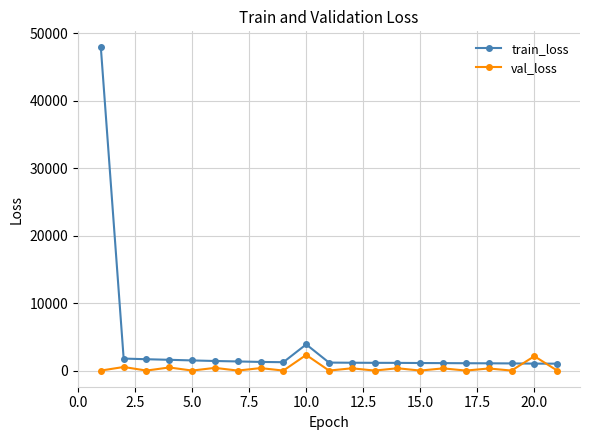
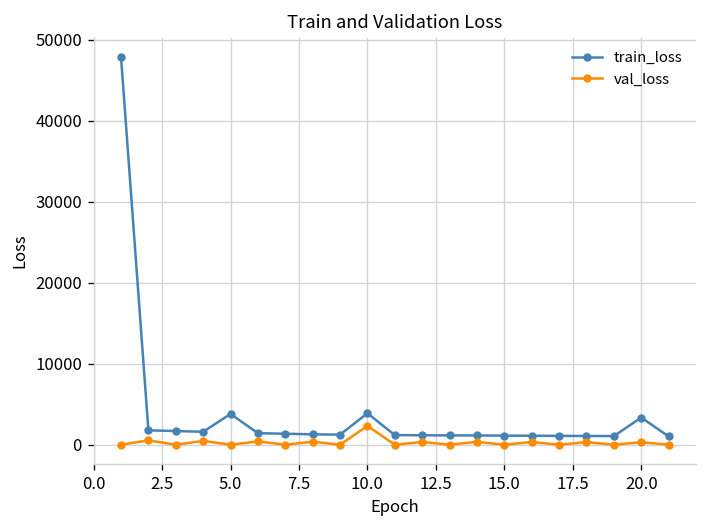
  {
    "train_loss": {
-     "5.0": 2000,
+     "5.0": 4000,
      "10.0": 4000,
      "15.0": 1000,
-     "20.0": 1000
+     "20.0": 3000
    },
    "val_loss": {
      "5.0": 0,
      "10.0": 2000,
      "15.0": 0,
-     "20.0": 2000
+     "20.0": 0
    }
  }
